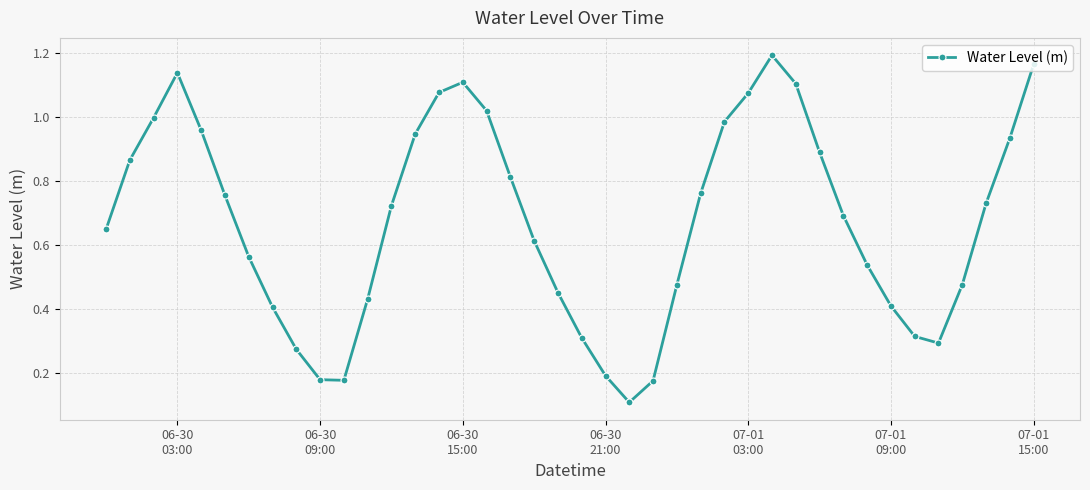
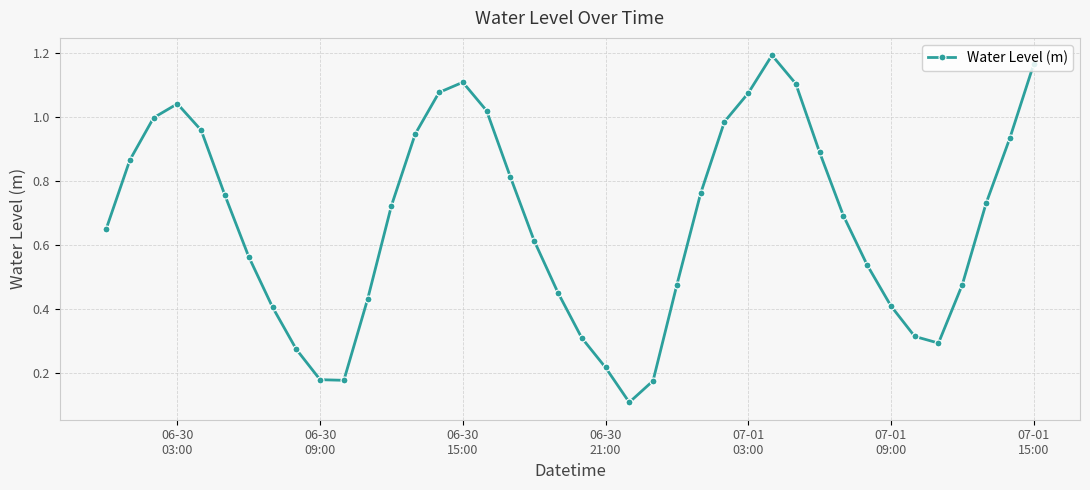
  {
-   "06-30 03:00": 1.14,
+   "06-30 03:00": 1.04,
    "06-30 09:00": 0.18,
    "06-30 15:00": 1.11,
-   "06-30 21:00": 0.19,
+   "06-30 21:00": 0.22,
    "07-01 03:00": 1.07,
    "07-01 09:00": 0.41
  }
